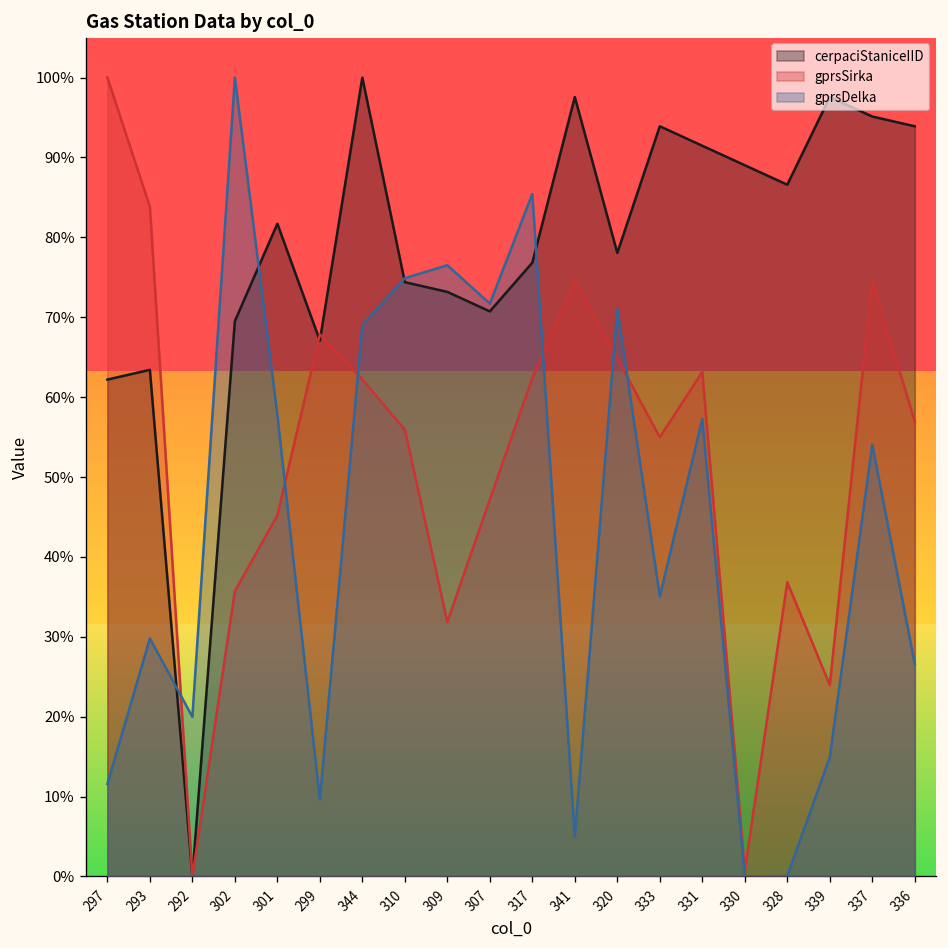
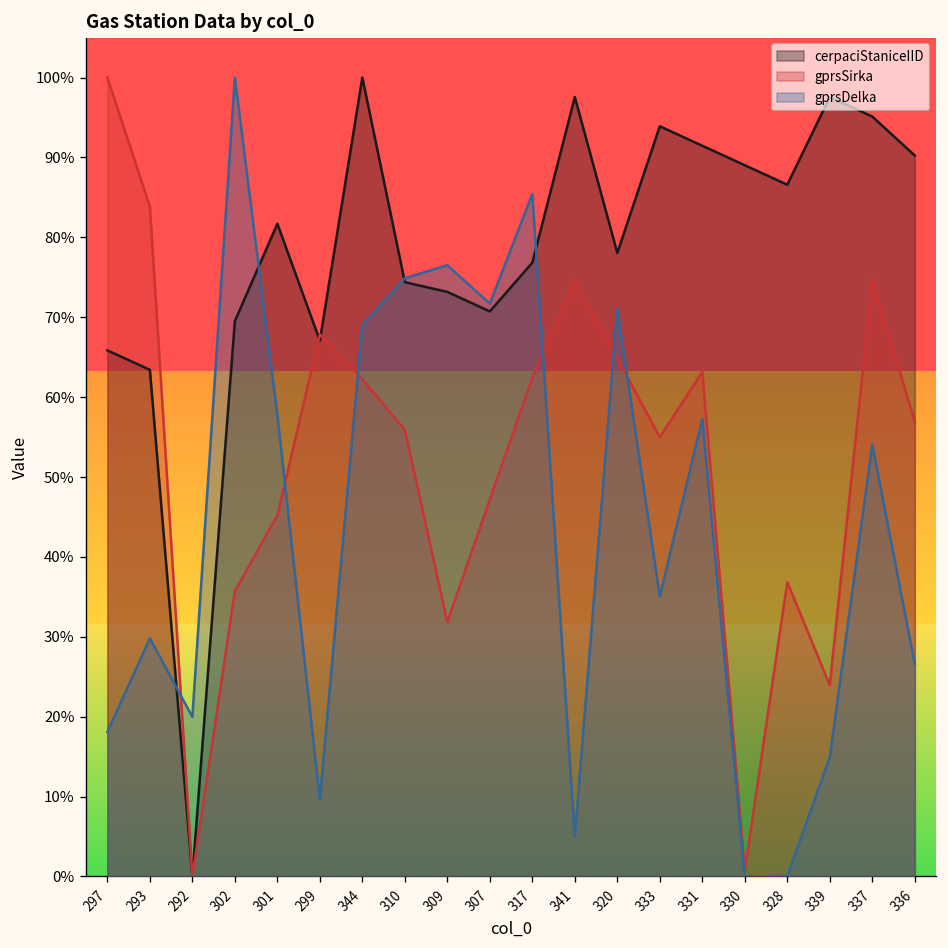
  {
    "cerpaciStaniceIID": {
-     "297": "62%",
+     "297": "66%",
      "293": "63%",
      "302": "70%",
      "301": "82%",
      "299": "67%",
      "344": "100%",
      "310": "74%",
      "309": "73%",
      "307": "71%",
      "317": "77%",
      "341": "98%",
      "320": "78%",
      "333": "94%",
      "331": "91%",
      "330": "89%",
      "328": "87%",
      "337": "95%",
-     "336": "94%"
+     "336": "90%"
    },
    "gprsSirka": {
      "297": "100%",
      "293": "84%",
      "302": "36%",
      "301": "45%",
      "299": "68%",
      "344": "62%",
      "310": "56%",
      "309": "32%",
      "307": "47%",
      "317": "62%",
      "341": "75%",
      "320": "65%",
      "333": "55%",
      "331": "63%",
      "330": "1%",
      "328": "37%",
      "339": "24%",
      "337": "75%",
      "336": "57%"
    },
    "gprsDelka": {
-     "297": "12%",
+     "297": "18%",
      "293": "30%",
      "292": "20%",
      "302": "100%",
      "301": "58%",
      "299": "10%",
      "344": "69%",
      "310": "75%",
      "309": "77%",
      "307": "72%",
      "317": "85%",
      "341": "5%",
      "320": "71%",
      "333": "35%",
      "331": "57%",
      "330": "0%",
      "328": "0%",
      "339": "15%",
      "337": "54%",
      "336": "27%"
    }
  }
